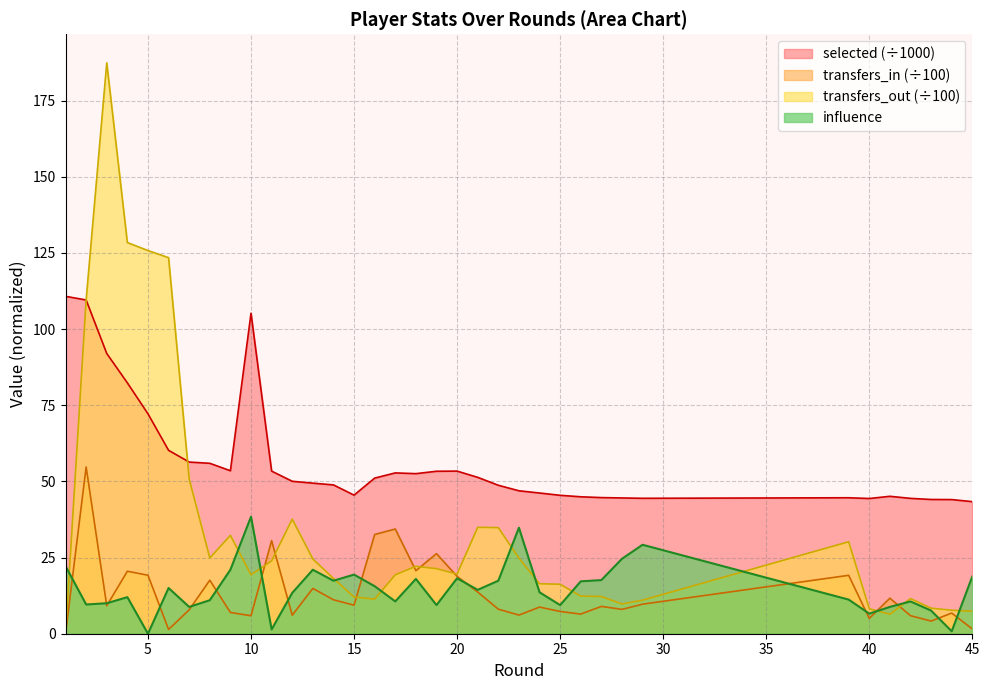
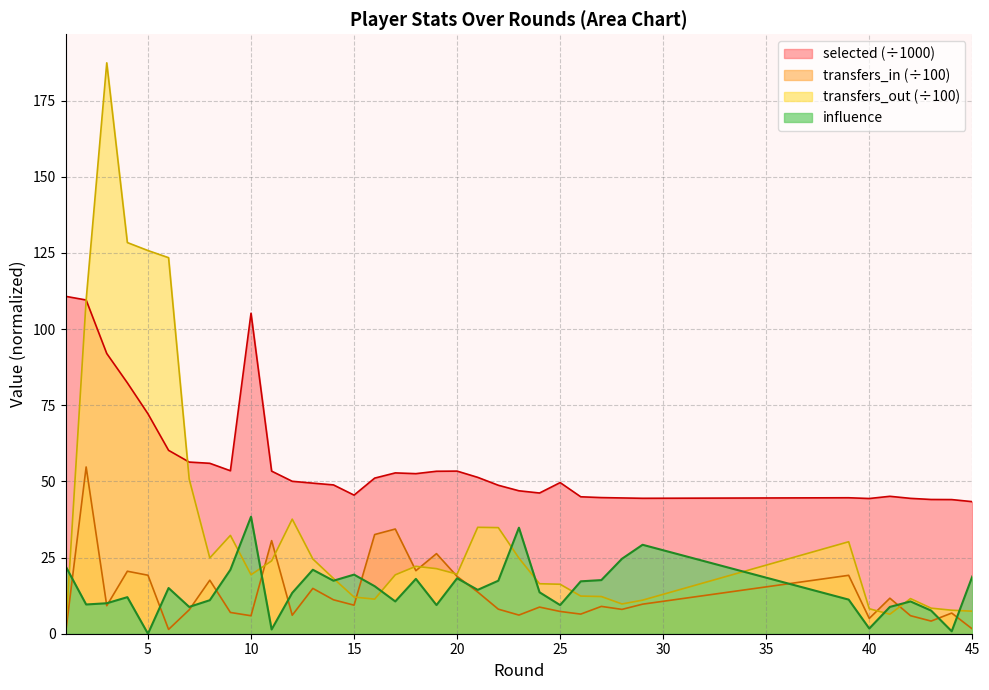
  {
    "selected (÷1000)": {
      "5": 72,
      "10": 105,
      "15": 45,
      "20": 53,
-     "25": 45,
+     "25": 50,
      "40": 44,
      "45": 43
    },
    "influence": {
      "5": 0,
      "10": 38,
      "15": 19,
      "25": 9,
-     "40": 7,
+     "40": 2,
      "45": 19
    }
  }
